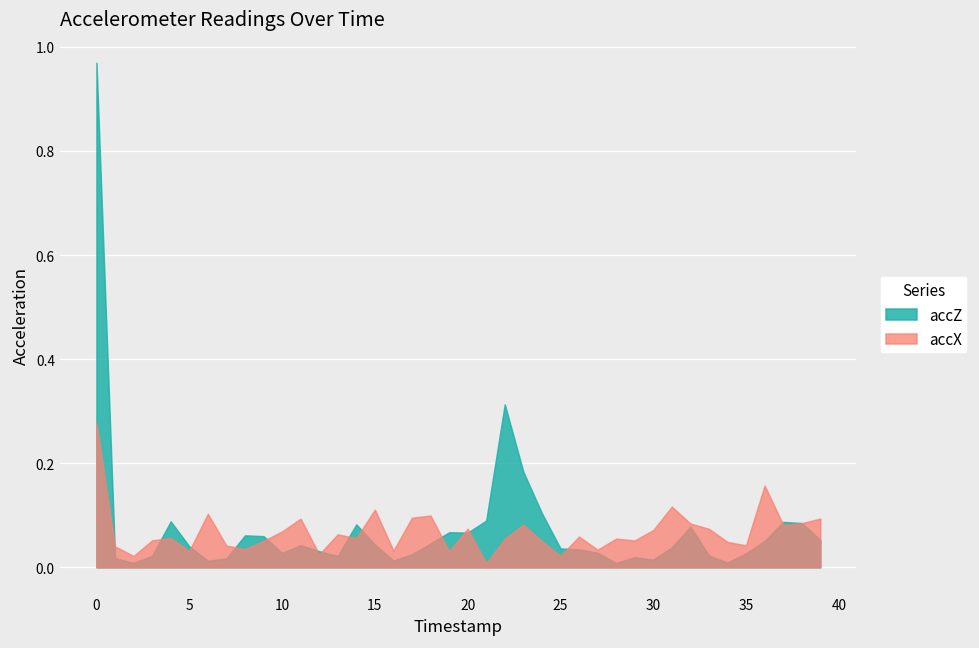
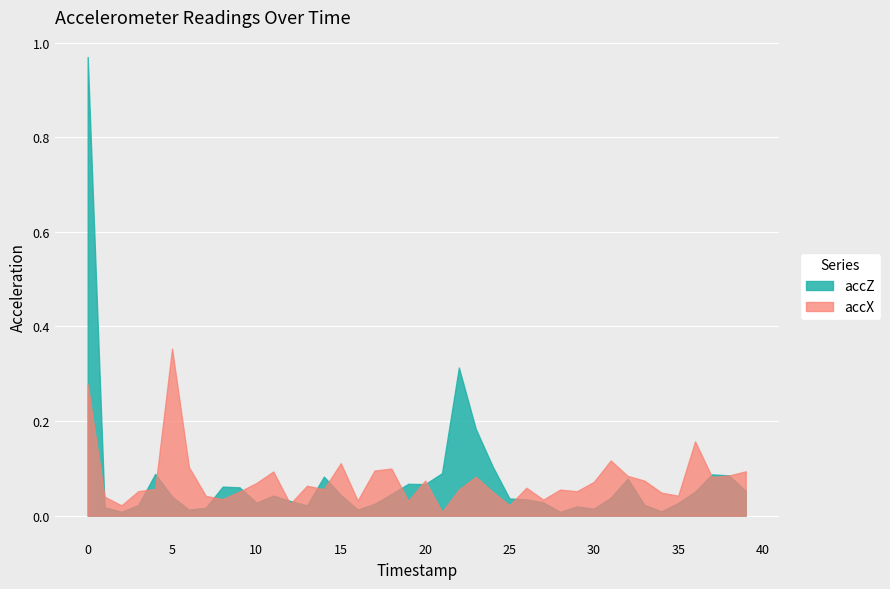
  {
    "accZ": {
      "0": 0.97,
      "5": 0.04,
      "10": 0.03,
      "15": 0.04,
      "20": 0.07,
      "25": 0.04,
      "30": 0.01,
      "35": 0.03
    },
    "accX": {
      "0": 0.28,
-     "5": 0.03,
+     "5": 0.35,
      "10": 0.07,
      "15": 0.11,
      "20": 0.07,
      "25": 0.02,
      "30": 0.07,
      "35": 0.04
    }
  }
